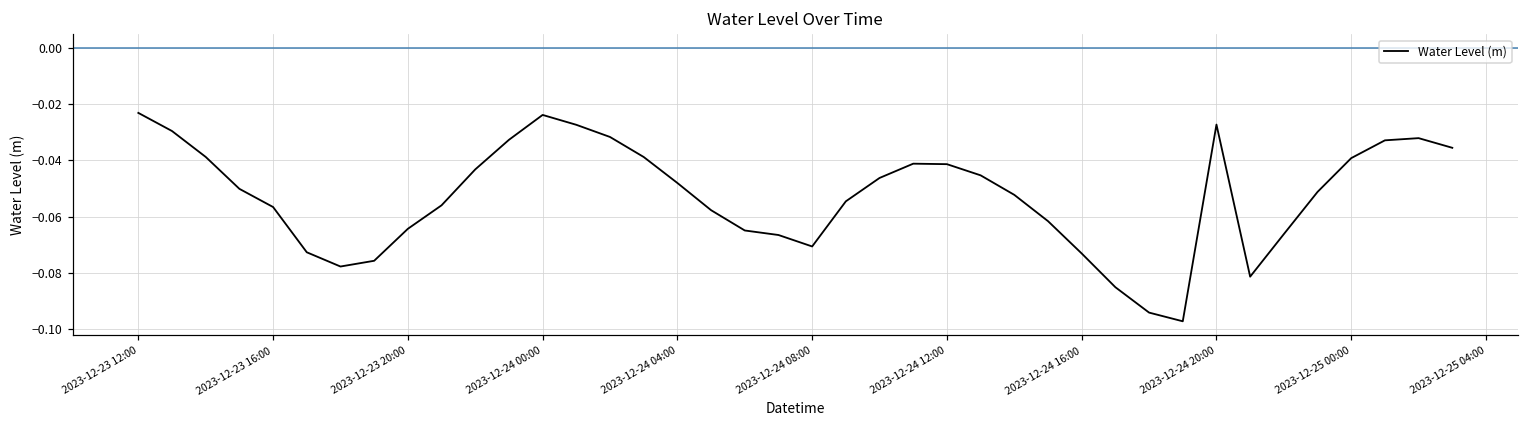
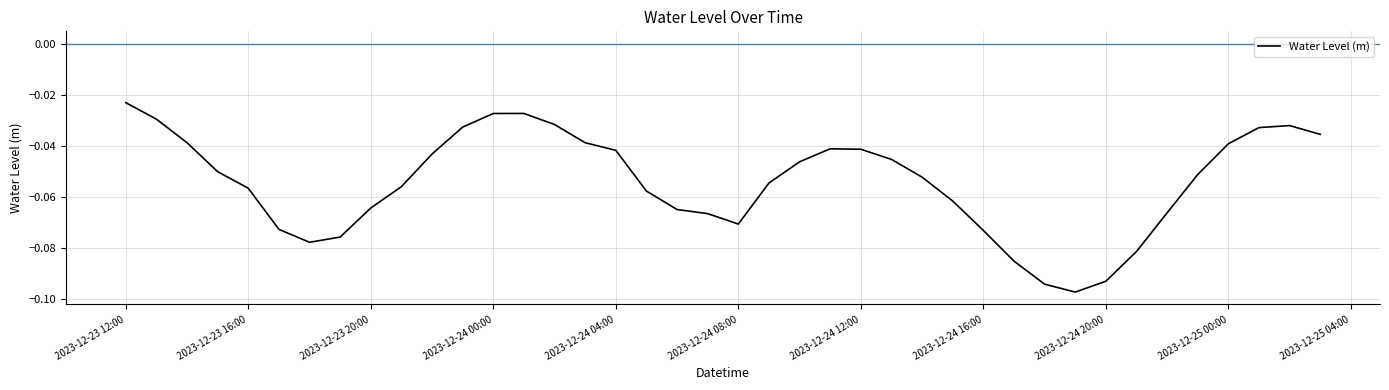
  {
    "2023-12-23 12:00": -0.023,
    "2023-12-23 16:00": -0.057,
    "2023-12-23 20:00": -0.064,
-   "2023-12-24 00:00": -0.024,
-   "2023-12-24 04:00": -0.048,
+   "2023-12-24 00:00": -0.027,
+   "2023-12-24 04:00": -0.042,
    "2023-12-24 08:00": -0.071,
    "2023-12-24 12:00": -0.041,
    "2023-12-24 16:00": -0.073,
-   "2023-12-24 20:00": -0.027,
+   "2023-12-24 20:00": -0.093,
    "2023-12-25 00:00": -0.039
  }
